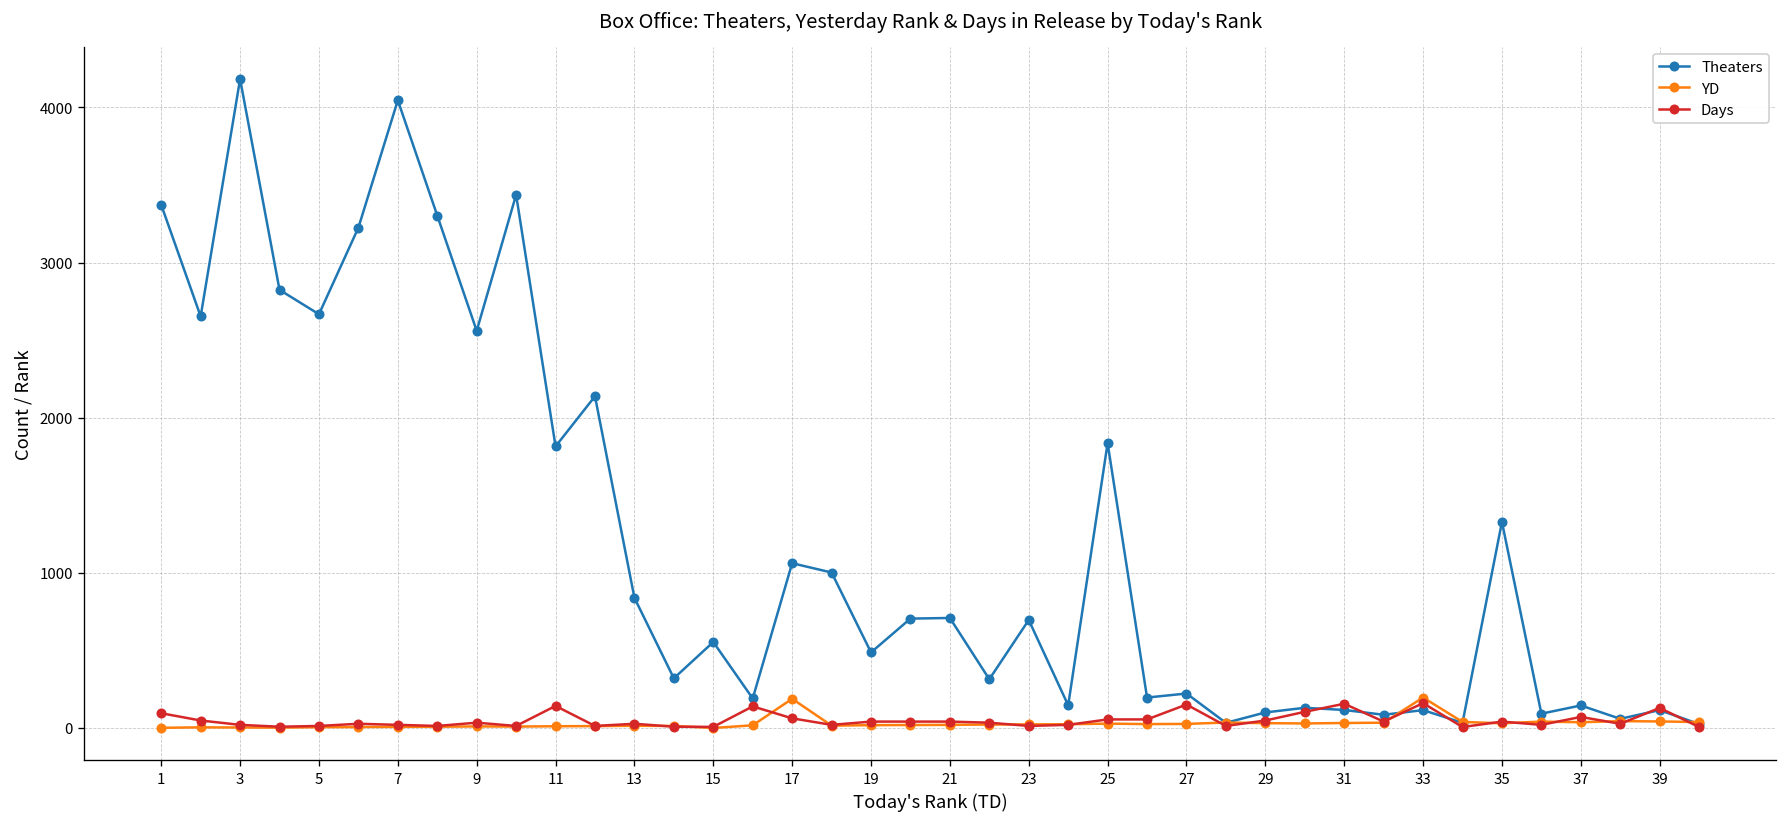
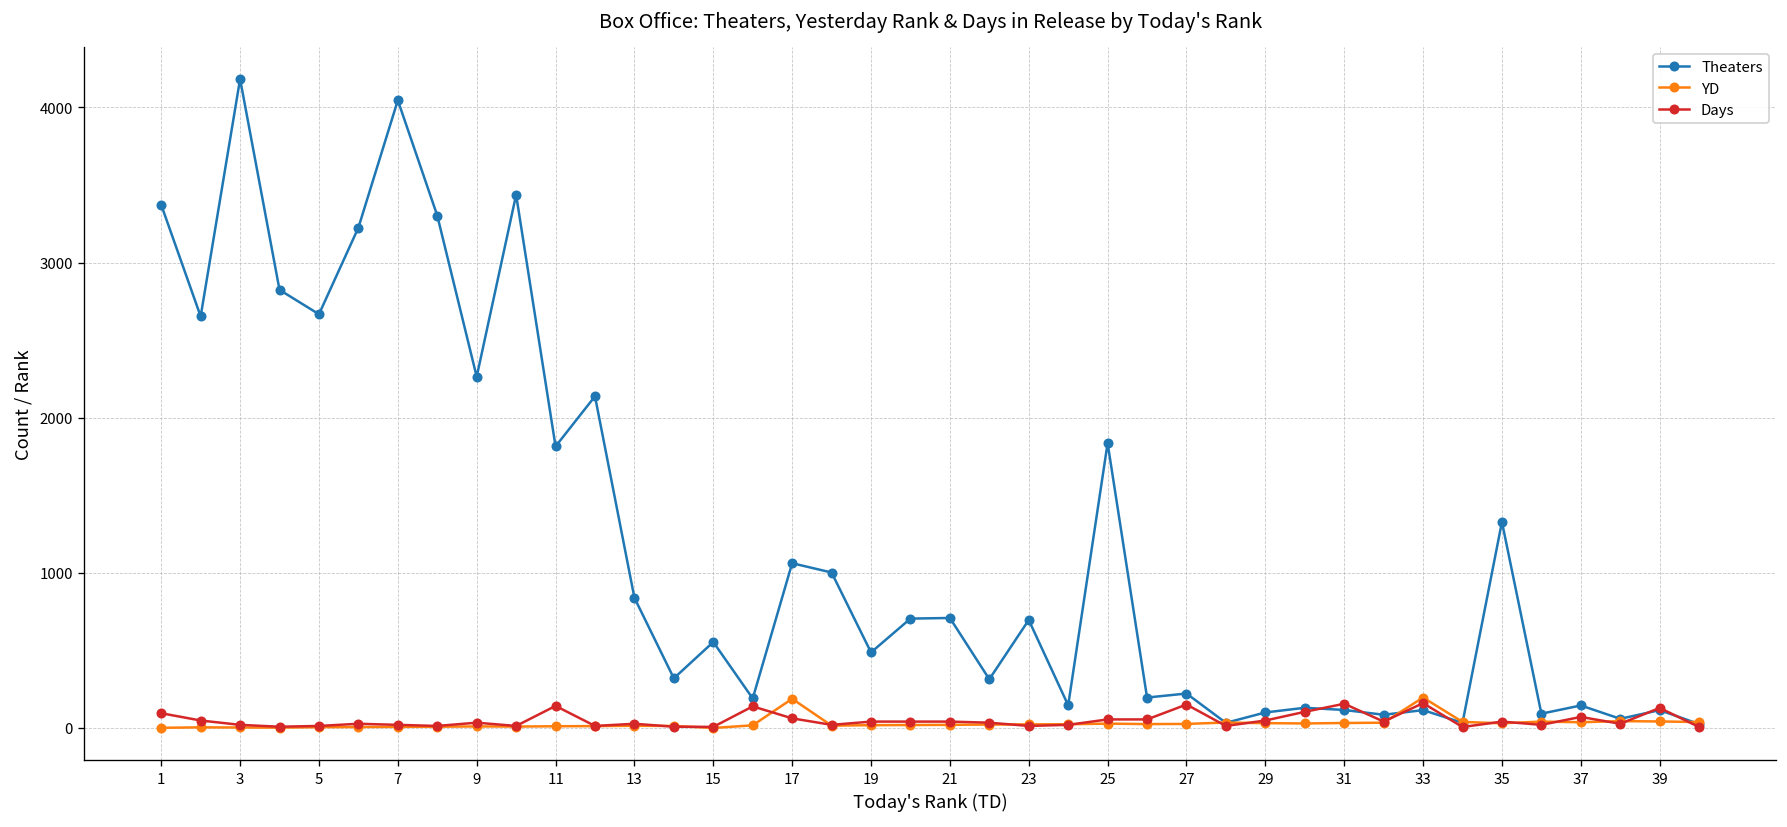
  {
    "Theaters": {
      "1": 3370,
      "3": 4180,
      "5": 2670,
      "7": 4050,
-     "9": 2560,
+     "9": 2260,
      "11": 1820,
      "13": 840,
      "15": 550,
      "17": 1060,
      "19": 490,
      "21": 710,
      "23": 700,
      "25": 1840,
      "27": 220,
      "29": 100,
      "31": 120,
      "33": 120,
      "35": 1330,
      "37": 150
    },
    "YD": {
      "1": 0,
      "9": 10,
      "11": 10,
      "17": 190,
      "19": 20,
      "21": 20,
      "25": 30,
      "27": 30,
      "31": 30,
      "33": 200,
      "37": 40,
      "39": 40
    },
    "Days": {
      "1": 100,
      "9": 30,
      "11": 140,
      "17": 60,
      "19": 40,
      "21": 40,
      "25": 60,
      "27": 150,
      "31": 160,
      "33": 160,
      "37": 70
    }
  }
